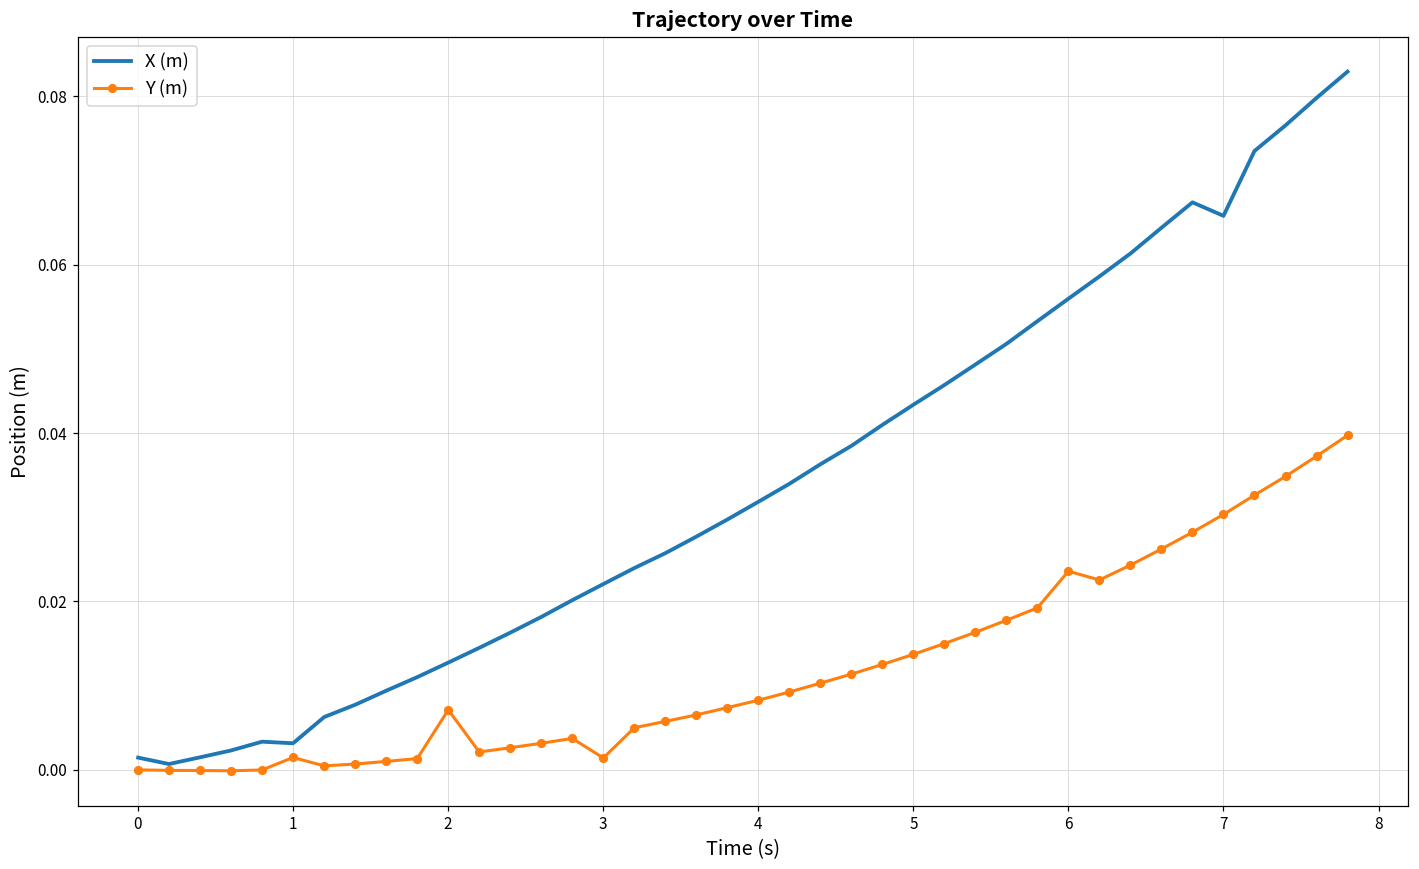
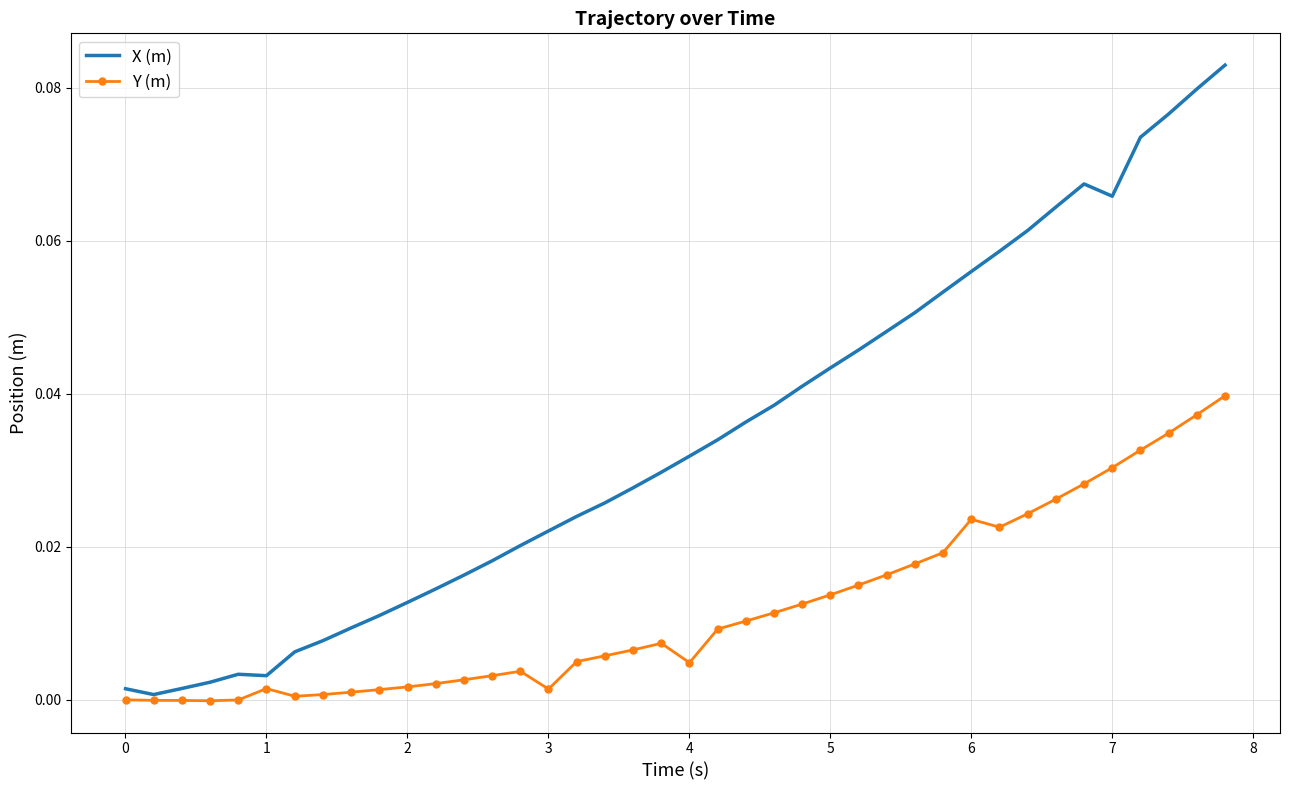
  {
    "X (m)": {
      "0": 0.001,
      "1": 0.003,
      "2": 0.013,
      "3": 0.022,
      "4": 0.032,
      "5": 0.043,
      "6": 0.056,
      "7": 0.066
    },
    "Y (m)": {
      "0": 0.000,
      "1": 0.001,
-     "2": 0.007,
+     "2": 0.002,
      "3": 0.001,
-     "4": 0.008,
+     "4": 0.005,
      "5": 0.014,
      "6": 0.024,
      "7": 0.030
    }
  }
